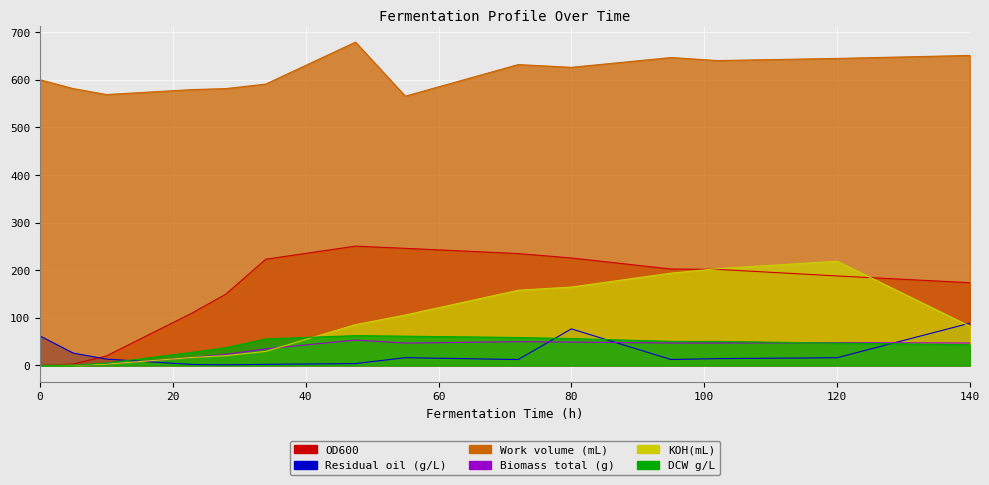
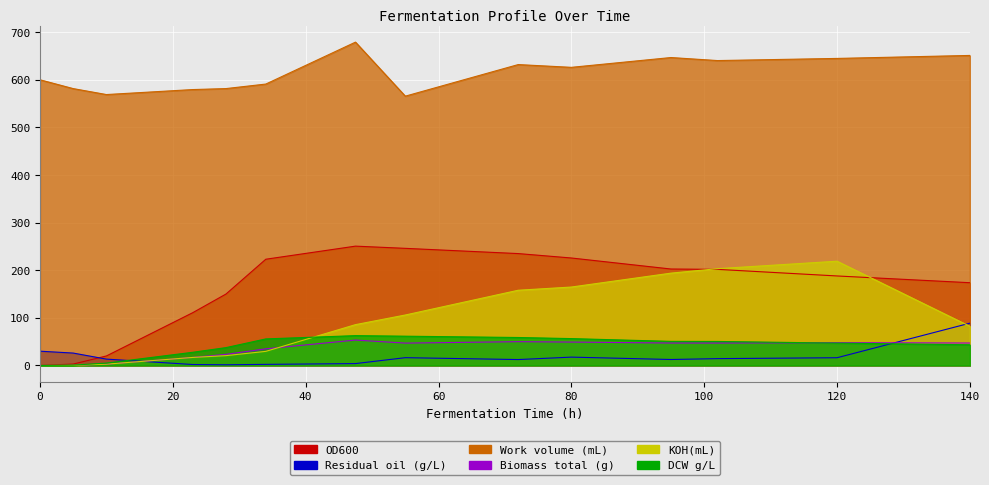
  {
    "OD600": {
      "80": 230,
      "120": 190,
      "140": 170
    },
    "Residual oil (g/L)": {
-     "0": 60,
-     "80": 80,
+     "0": 30,
+     "80": 20,
      "120": 20,
      "140": 90
    },
    "Work volume (mL)": {
      "0": 600,
      "80": 630,
      "120": 640,
      "140": 650
    },
    "Biomass total (g)": {
      "80": 50
    },
    "KOH(mL)": {
      "80": 160,
      "120": 220,
      "140": 80
    },
    "DCW g/L": {
      "80": 60
    }
  }
